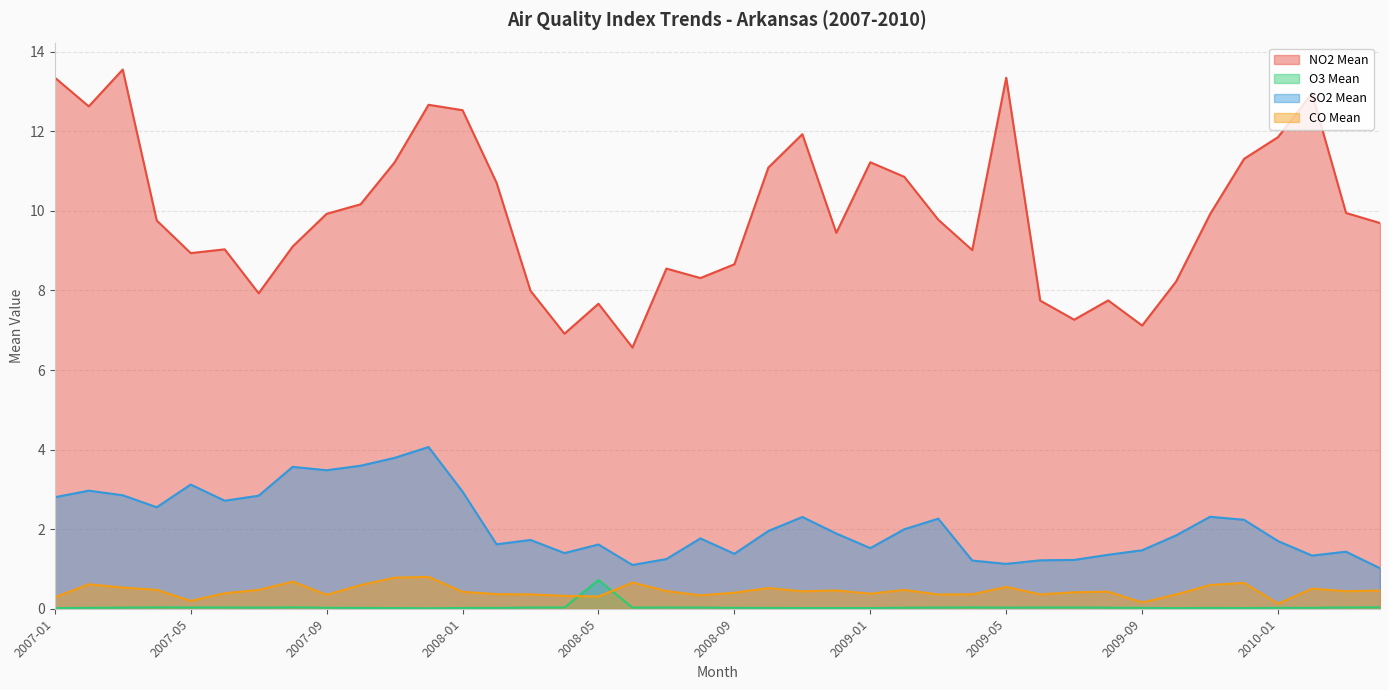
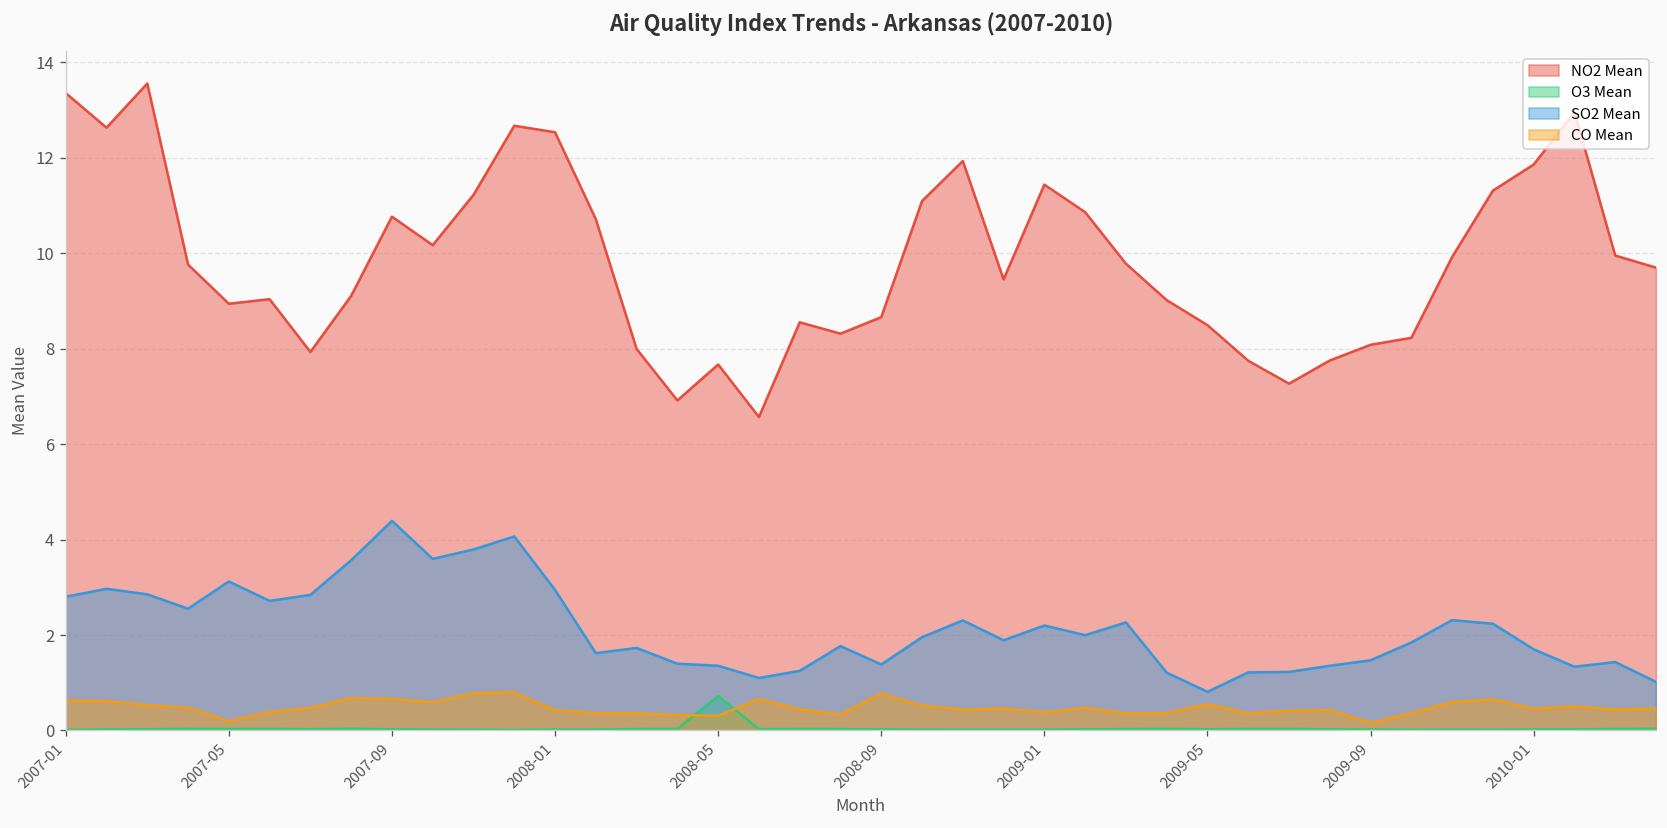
  {
    "NO2 Mean": {
      "2007-01": 13.4,
      "2007-05": 8.9,
-     "2007-09": 9.9,
+     "2007-09": 10.8,
      "2008-01": 12.5,
      "2008-05": 7.7,
      "2008-09": 8.7,
-     "2009-01": 11.2,
-     "2009-05": 13.3,
-     "2009-09": 7.1,
+     "2009-01": 11.4,
+     "2009-05": 8.5,
+     "2009-09": 8.1,
      "2010-01": 11.9
    },
    "O3 Mean": {
      "2007-01": 0.0,
      "2007-05": 0.0,
      "2007-09": 0.0,
      "2008-01": 0.0,
      "2008-05": 0.7,
      "2008-09": 0.0,
      "2009-01": 0.0,
      "2009-05": 0.0,
      "2009-09": 0.0,
      "2010-01": 0.0
    },
    "SO2 Mean": {
      "2007-01": 2.8,
      "2007-05": 3.1,
-     "2007-09": 3.5,
+     "2007-09": 4.4,
      "2008-01": 2.9,
-     "2008-05": 1.6,
+     "2008-05": 1.4,
      "2008-09": 1.4,
-     "2009-01": 1.5,
-     "2009-05": 1.1,
+     "2009-01": 2.2,
+     "2009-05": 0.8,
      "2009-09": 1.5,
      "2010-01": 1.7
    },
    "CO Mean": {
-     "2007-01": 0.3,
+     "2007-01": 0.6,
      "2007-05": 0.2,
-     "2007-09": 0.4,
+     "2007-09": 0.7,
      "2008-01": 0.4,
      "2008-05": 0.3,
-     "2008-09": 0.4,
+     "2008-09": 0.8,
      "2009-01": 0.4,
      "2009-05": 0.5,
      "2009-09": 0.2,
-     "2010-01": 0.1
+     "2010-01": 0.5
    }
  }
